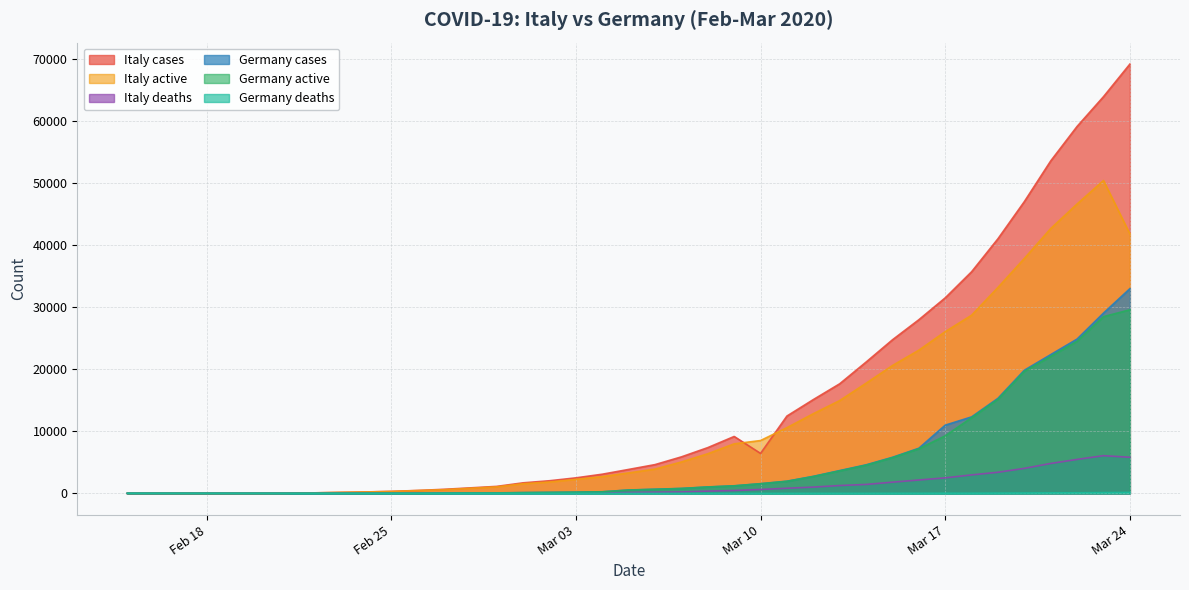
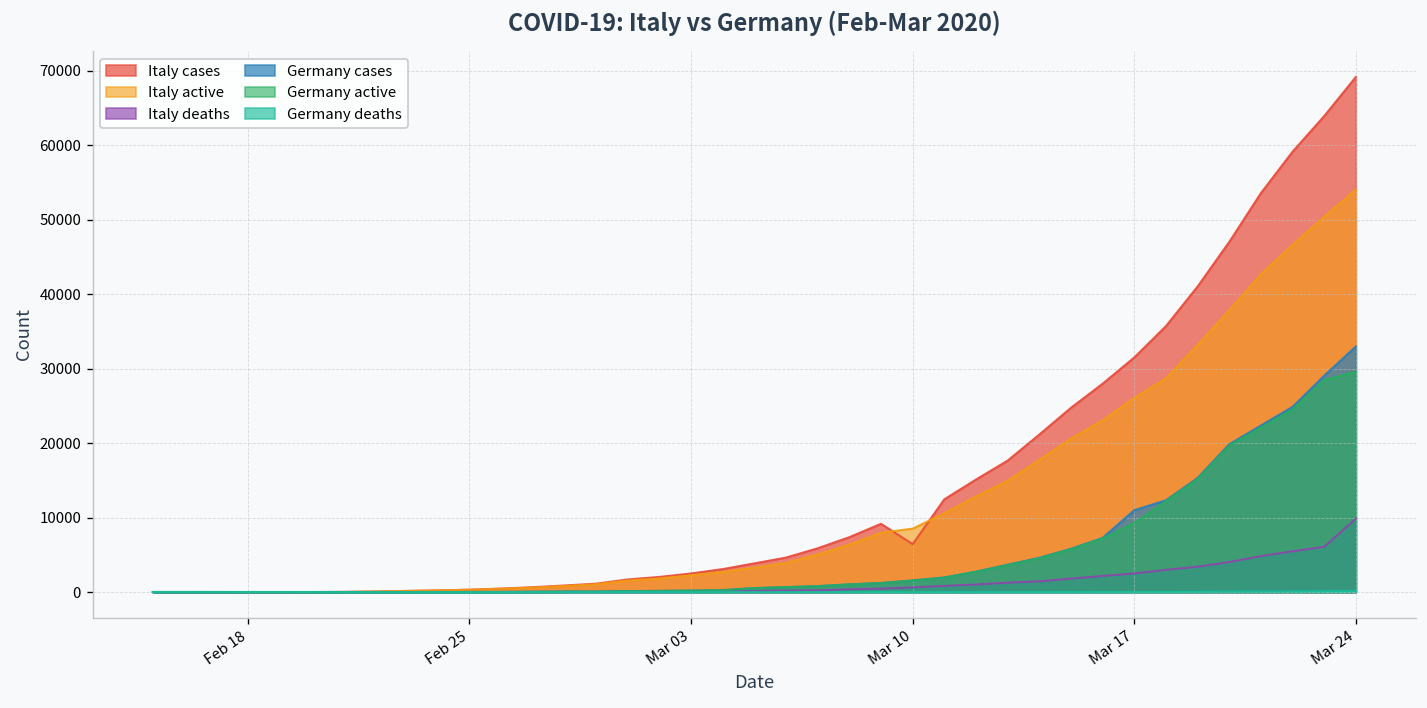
  {
    "Italy cases": {
      "Mar 10": 6000,
      "Mar 17": 32000,
      "Mar 24": 69000
    },
    "Italy active": {
      "Mar 10": 9000,
      "Mar 17": 26000,
-     "Mar 24": 42000
+     "Mar 24": 54000
    },
    "Italy deaths": {
      "Mar 10": 1000,
      "Mar 17": 3000,
-     "Mar 24": 6000
+     "Mar 24": 10000
    },
    "Germany cases": {
      "Mar 17": 11000,
      "Mar 24": 33000
    }
  }
